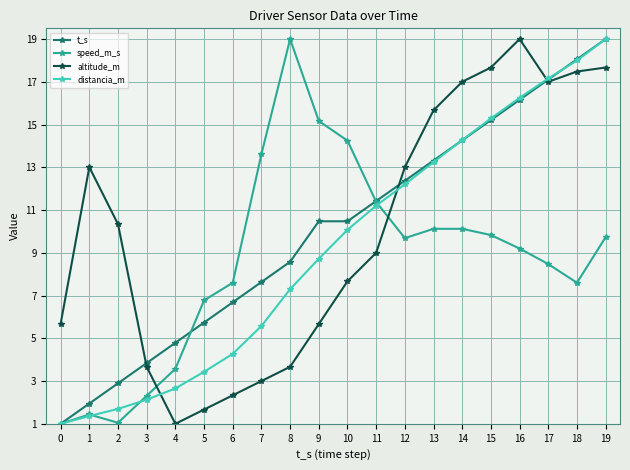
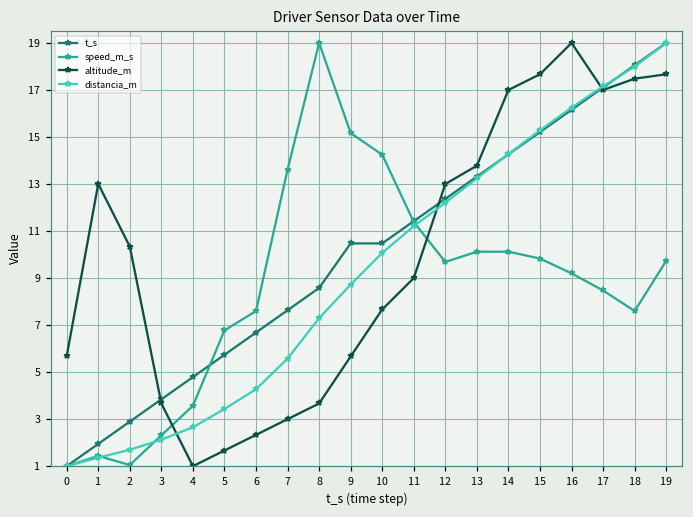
  {
    "t_s": {
      "1": 1.9,
      "2": 2.9,
      "3": 3.8,
      "4": 4.8,
      "5": 5.7,
      "6": 6.7,
      "7": 7.6,
      "8": 8.6,
      "9": 10.5,
      "10": 10.5,
      "12": 12.4
    },
    "altitude_m": {
      "0": 5.7,
      "1": 13.0,
      "2": 10.3,
      "3": 3.7,
      "4": 1.0,
      "5": 1.7,
      "6": 2.3,
      "7": 3.0,
      "8": 3.7,
      "9": 5.7,
      "10": 7.7,
      "11": 9.0,
      "12": 13.0,
-     "13": 15.7,
+     "13": 13.8,
      "14": 17.0,
      "15": 17.7,
      "16": 19.0,
      "18": 17.5,
      "19": 17.7
    }
  }
